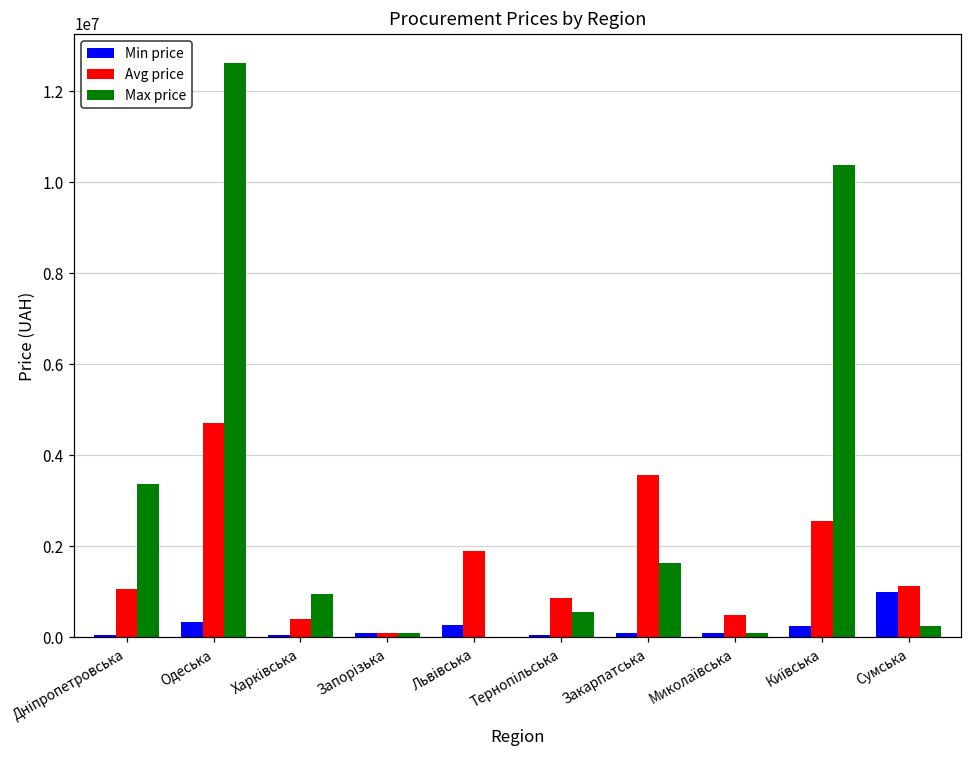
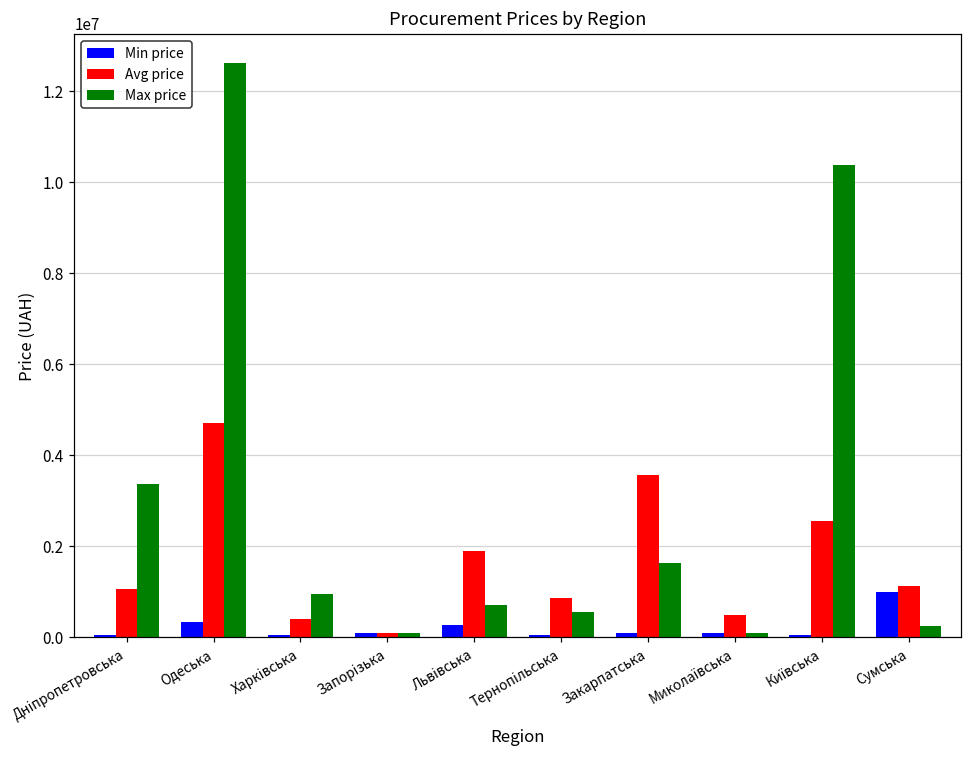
  {
    "Min price": {
      "Дніпропетровська": 100000,
      "Одеська": 300000,
      "Харківська": 100000,
      "Запорізька": 100000,
      "Львівська": 300000,
      "Закарпатська": 100000,
      "Миколаївська": 100000,
-     "Київська": 300000,
+     "Київська": 100000,
      "Сумська": 1000000
    },
    "Avg price": {
      "Дніпропетровська": 1100000,
      "Одеська": 4700000,
      "Харківська": 400000,
      "Запорізька": 100000,
      "Львівська": 1900000,
      "Тернопільська": 900000,
      "Закарпатська": 3600000,
      "Миколаївська": 500000,
      "Київська": 2600000,
      "Сумська": 1100000
    },
    "Max price": {
      "Дніпропетровська": 3400000,
      "Одеська": 12600000,
      "Харківська": 1000000,
      "Запорізька": 100000,
-     "Львівська": 0,
+     "Львівська": 700000,
      "Тернопільська": 600000,
      "Закарпатська": 1600000,
      "Миколаївська": 100000,
      "Київська": 10400000,
      "Сумська": 300000
    }
  }
